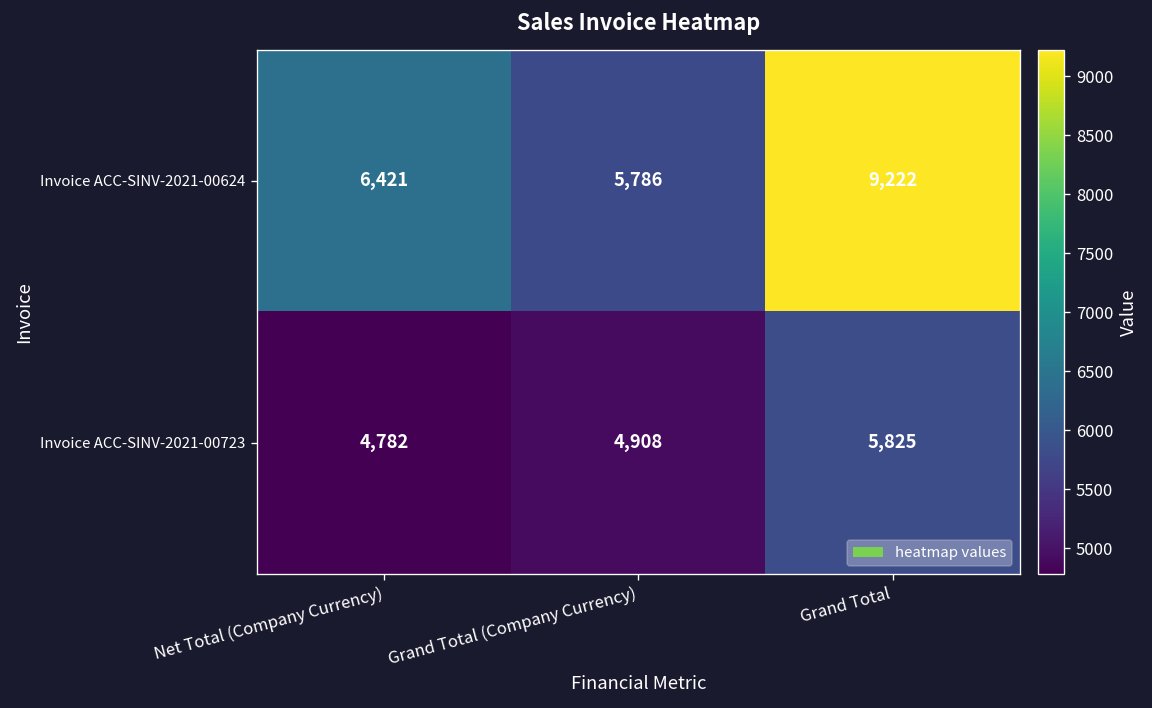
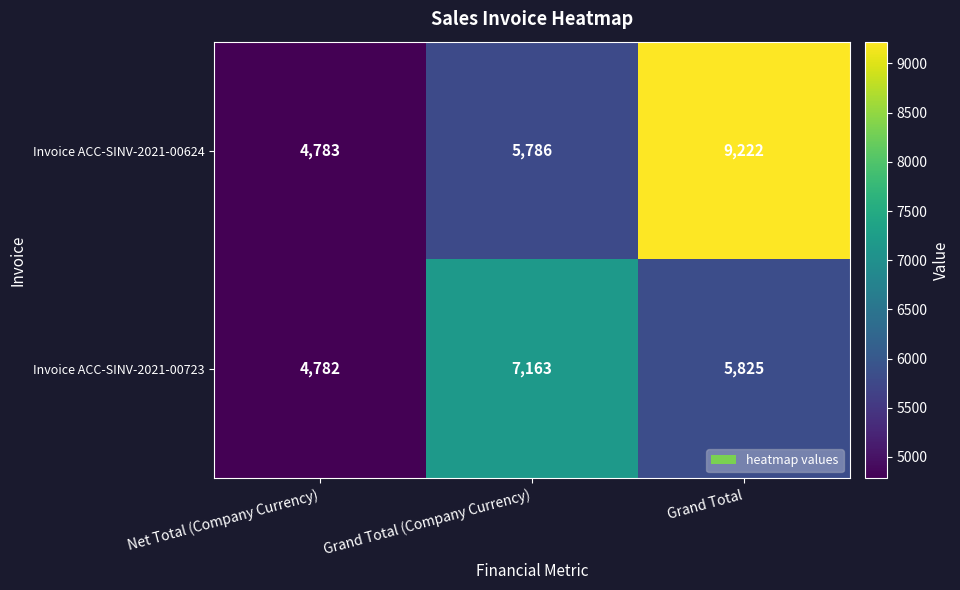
  {
    "Invoice ACC-SINV-2021-00624": {
-     "Net Total (Company Currency)": "6,421",
+     "Net Total (Company Currency)": "4,783",
      "Grand Total (Company Currency)": "5,786",
      "Grand Total": "9,222"
    },
    "Invoice ACC-SINV-2021-00723": {
      "Net Total (Company Currency)": "4,782",
-     "Grand Total (Company Currency)": "4,908",
+     "Grand Total (Company Currency)": "7,163",
      "Grand Total": "5,825"
    }
  }
